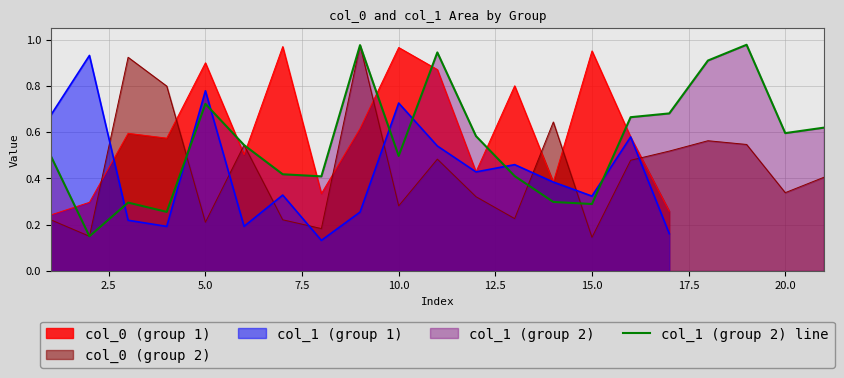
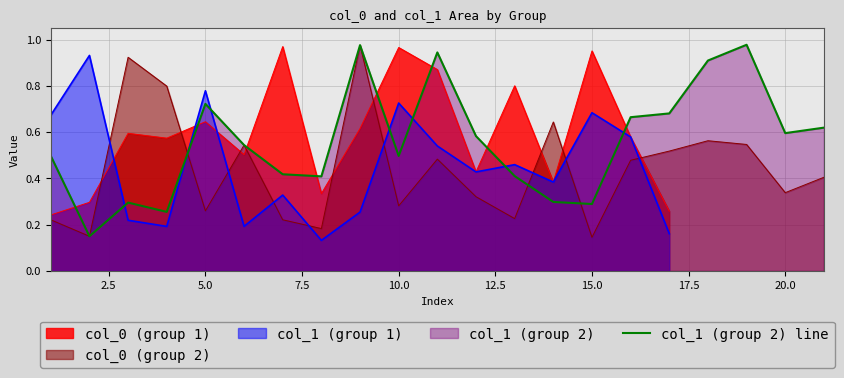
  {
    "col_0 (group 1)": {
-     "5.0": 0.90,
+     "5.0": 0.65,
      "10.0": 0.97,
      "15.0": 0.95
    },
    "col_0 (group 2)": {
-     "5.0": 0.21,
+     "5.0": 0.26,
      "10.0": 0.28,
      "15.0": 0.15,
      "20.0": 0.34
    },
    "col_1 (group 1)": {
      "5.0": 0.78,
      "10.0": 0.73,
-     "15.0": 0.32
+     "15.0": 0.68
    },
    "col_1 (group 2)": {
      "5.0": 0.72,
      "10.0": 0.50,
      "15.0": 0.29,
      "20.0": 0.60
    }
  }
